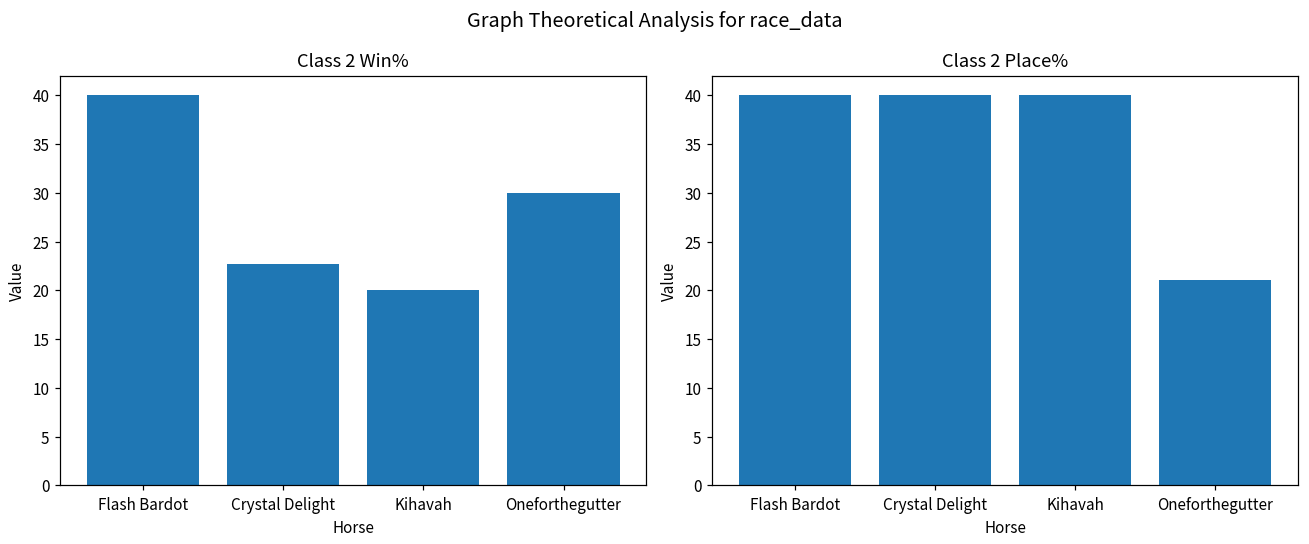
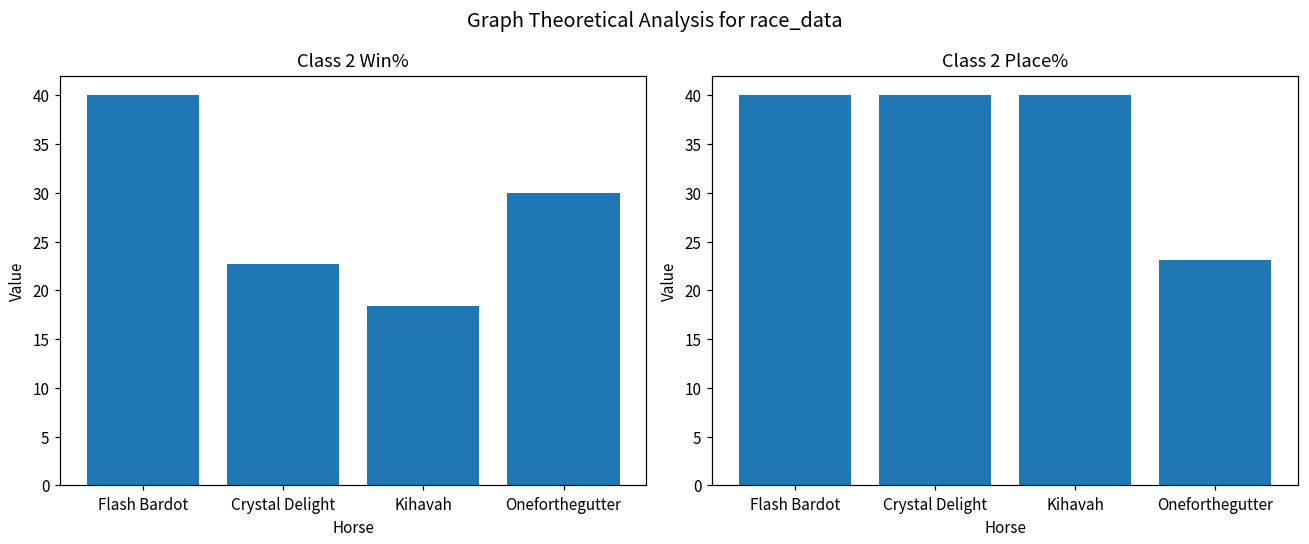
  {
    "Class 2 Win%": {
      "Flash Bardot": 40,
      "Crystal Delight": 23,
-     "Kihavah": 20,
+     "Kihavah": 18,
      "Oneforthegutter": 30
    },
    "Class 2 Place%": {
      "Flash Bardot": 40,
      "Crystal Delight": 40,
      "Kihavah": 40,
-     "Oneforthegutter": 21
+     "Oneforthegutter": 23
    }
  }
